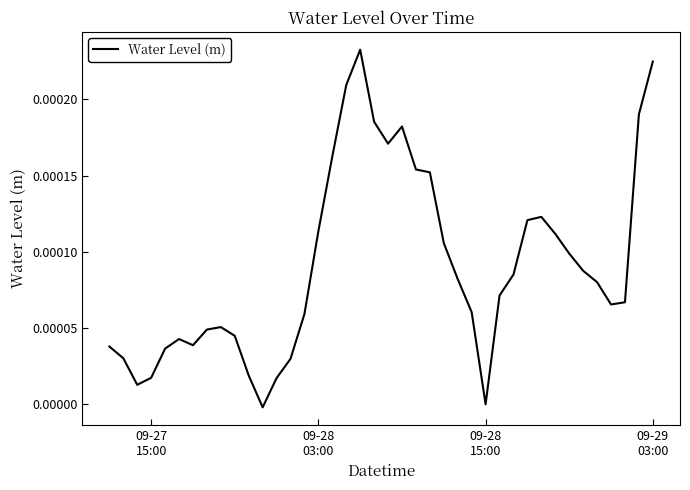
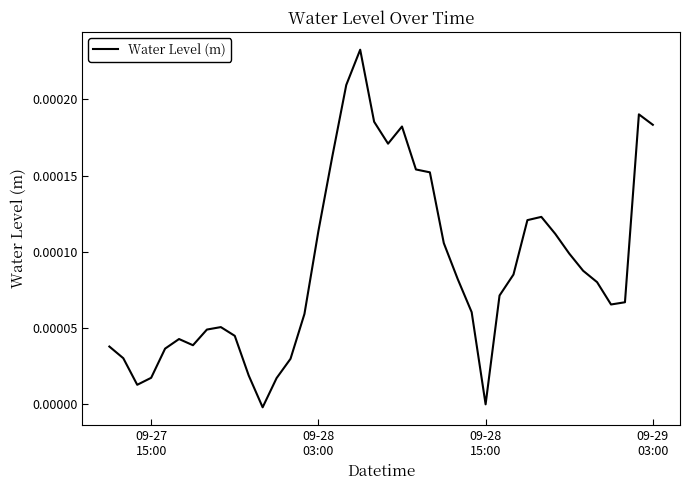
  {
    "09-27 15:00": 0.000017,
    "09-28 03:00": 0.000114,
    "09-28 15:00": 0.000000,
-   "09-29 03:00": 0.000225
+   "09-29 03:00": 0.000183
  }
